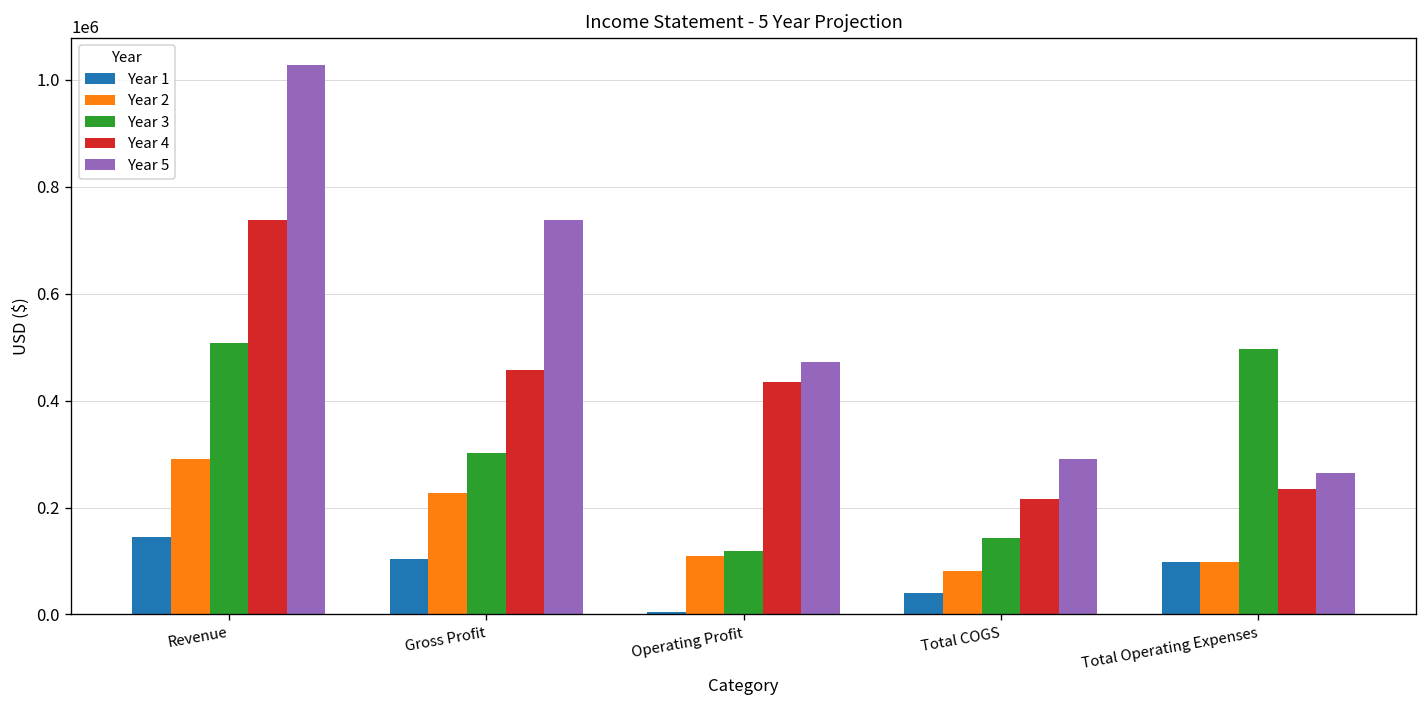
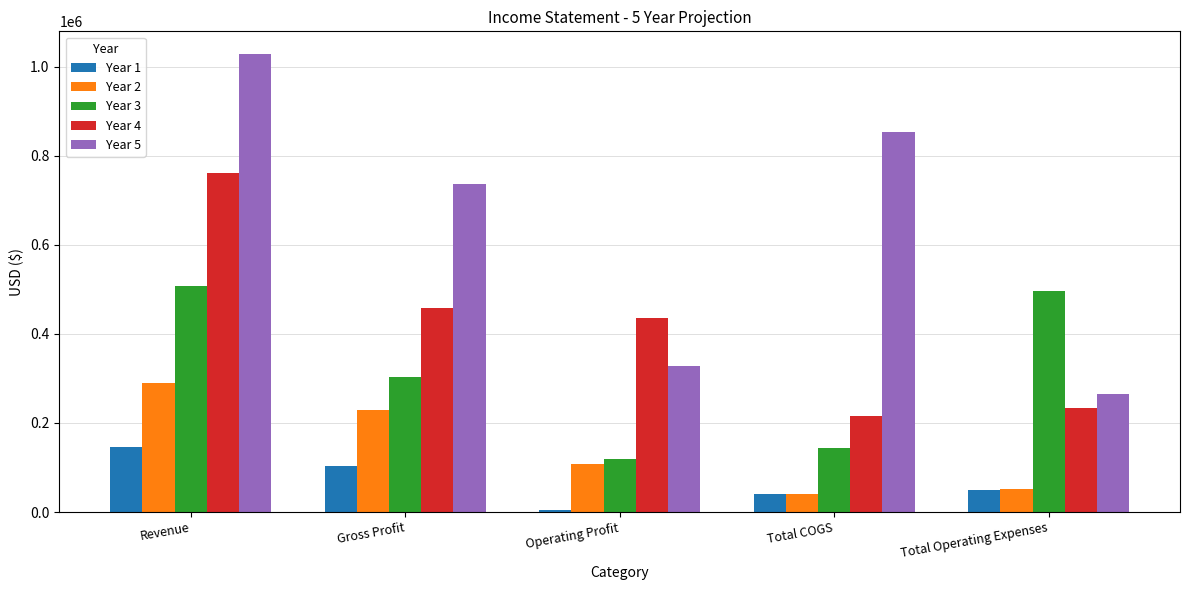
  {
    "Year 1": {
      "Revenue": 150000,
      "Gross Profit": 100000,
      "Total COGS": 40000,
-     "Total Operating Expenses": 100000
+     "Total Operating Expenses": 50000
    },
    "Year 2": {
      "Revenue": 290000,
      "Gross Profit": 230000,
      "Operating Profit": 110000,
-     "Total COGS": 80000,
-     "Total Operating Expenses": 100000
+     "Total COGS": 40000,
+     "Total Operating Expenses": 50000
    },
    "Year 3": {
      "Revenue": 510000,
      "Gross Profit": 300000,
      "Operating Profit": 120000,
      "Total COGS": 140000,
      "Total Operating Expenses": 500000
    },
    "Year 4": {
-     "Revenue": 740000,
+     "Revenue": 760000,
      "Gross Profit": 460000,
      "Operating Profit": 440000,
      "Total COGS": 220000,
      "Total Operating Expenses": 230000
    },
    "Year 5": {
      "Revenue": 1030000,
      "Gross Profit": 740000,
-     "Operating Profit": 470000,
-     "Total COGS": 290000,
+     "Operating Profit": 330000,
+     "Total COGS": 850000,
      "Total Operating Expenses": 260000
    }
  }
